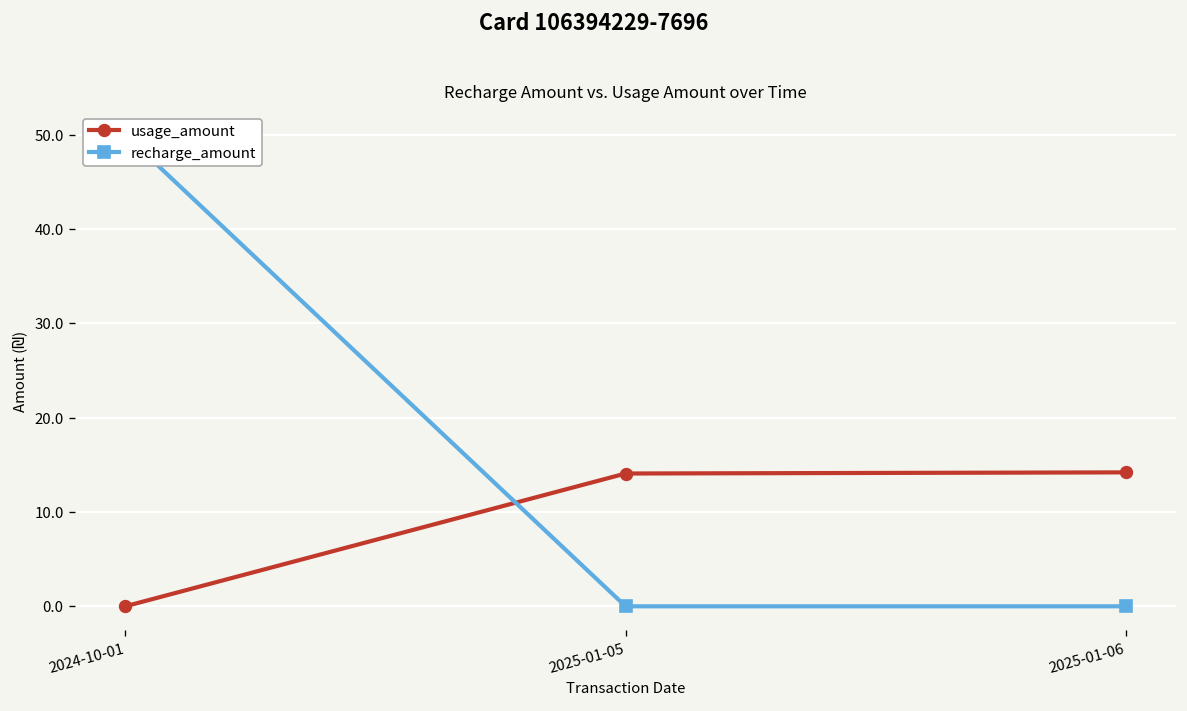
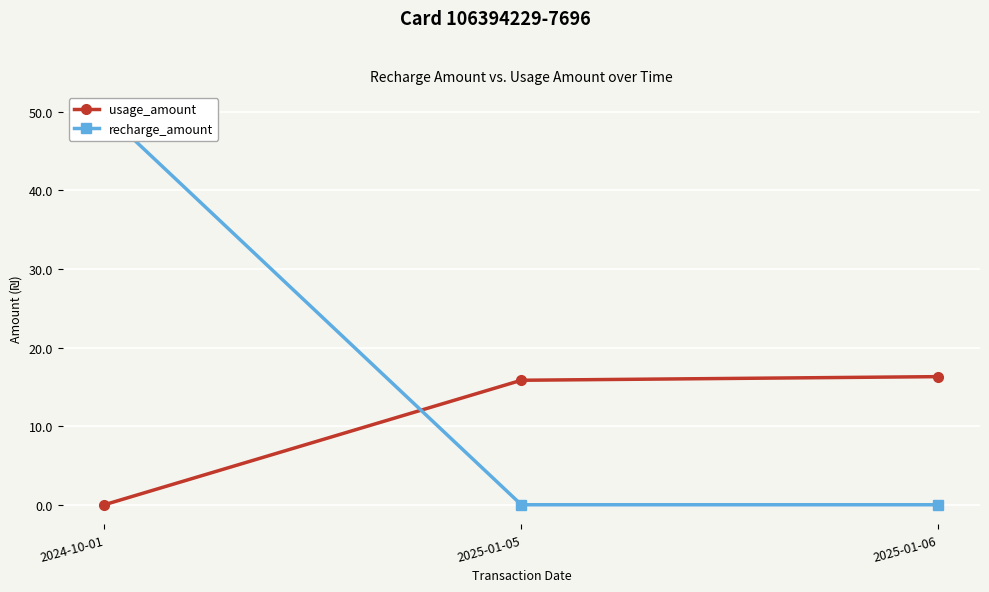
  {
    "usage_amount": {
      "2024-10-01": 0,
-     "2025-01-05": 14,
-     "2025-01-06": 14
+     "2025-01-05": 16,
+     "2025-01-06": 16
    },
    "recharge_amount": {
      "2025-01-05": 0,
      "2025-01-06": 0
    }
  }
